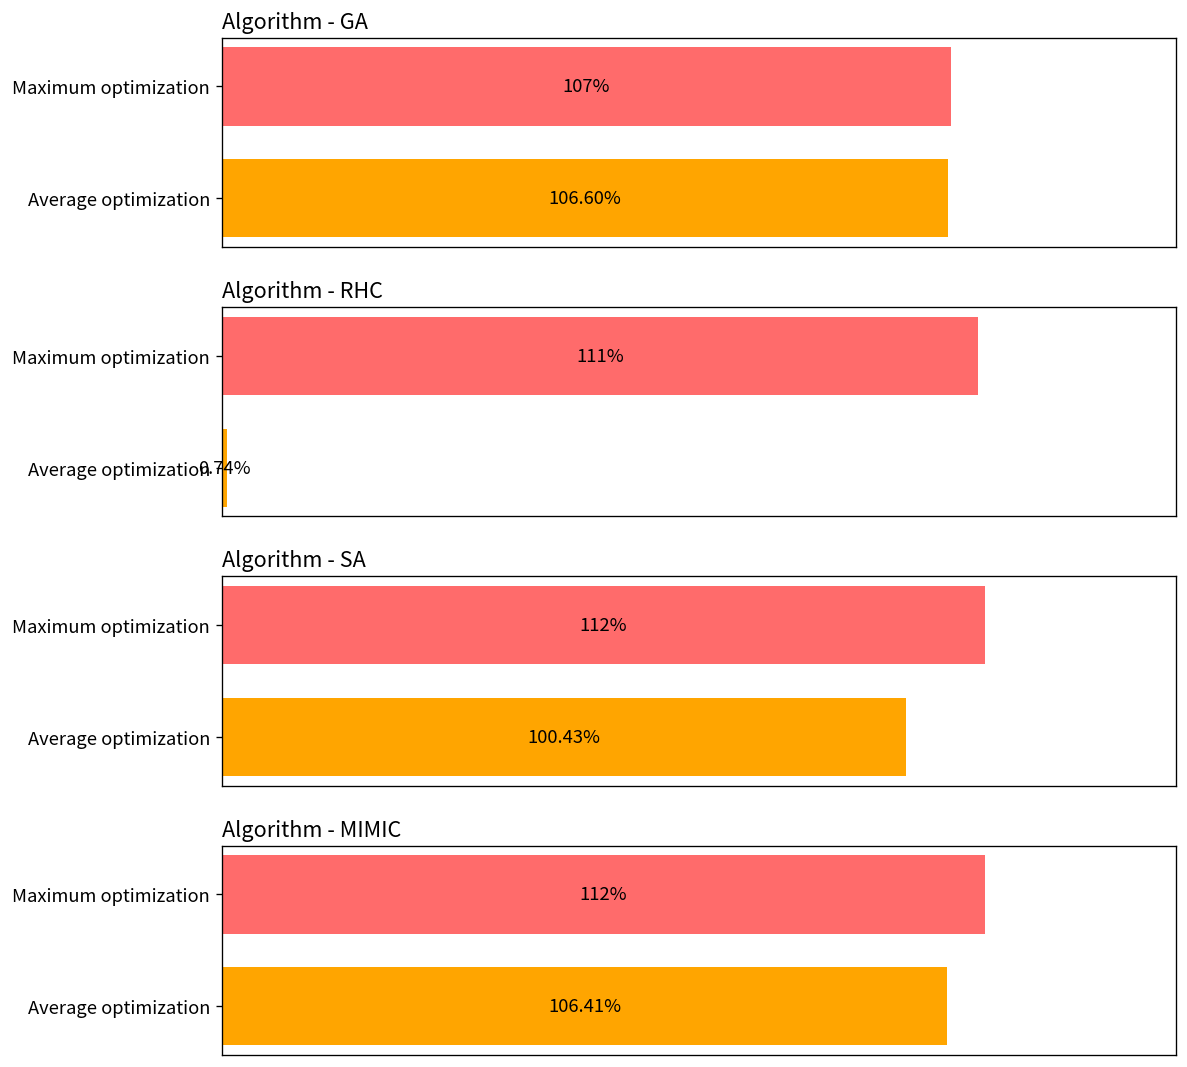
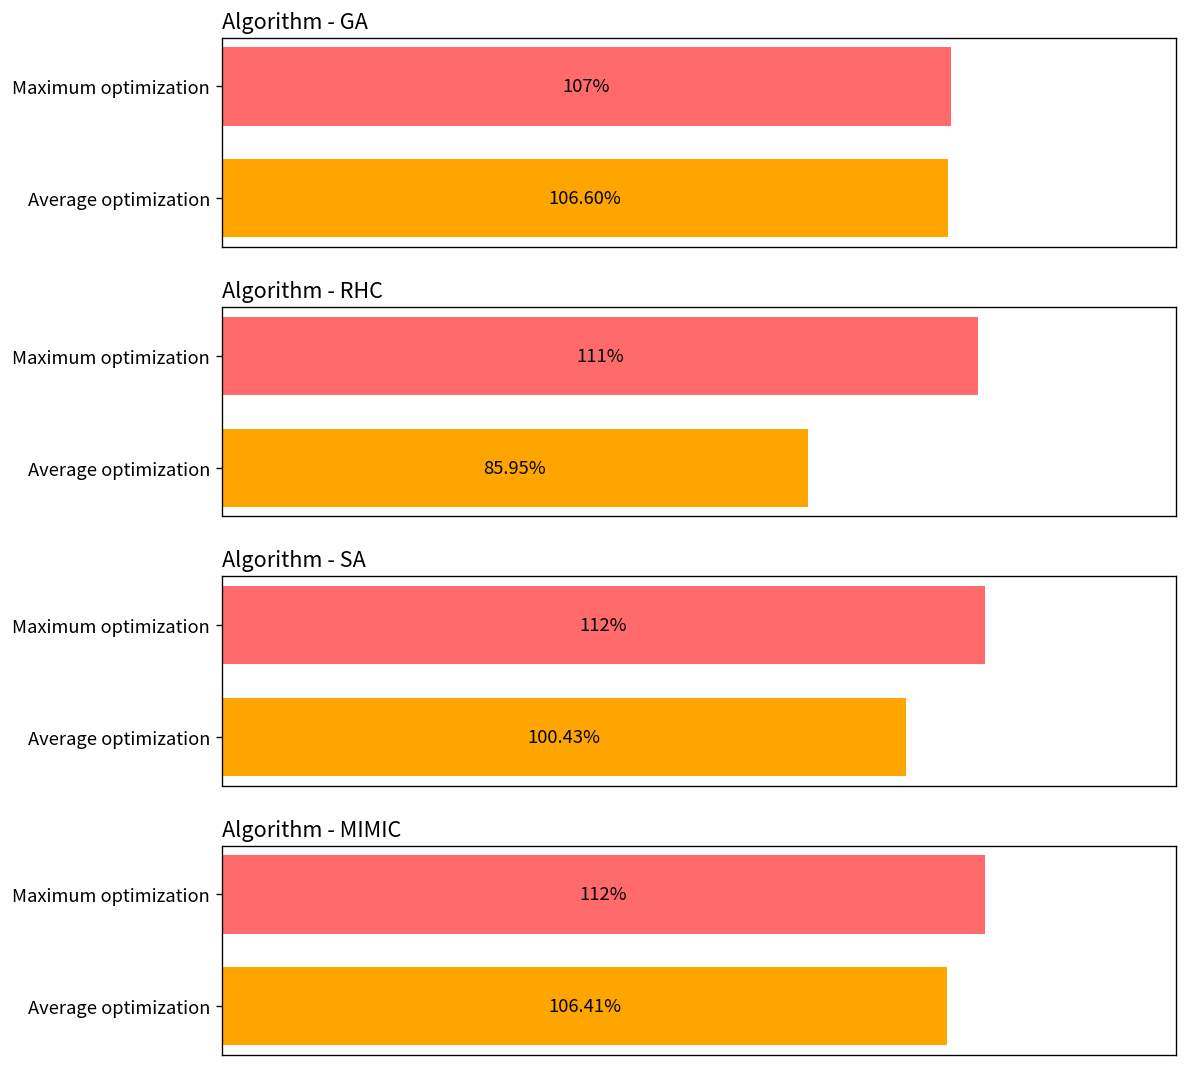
  {
    "Algorithm - GA": {
      "Maximum optimization": "107%",
      "Average optimization": "106.60%"
    },
    "Algorithm - RHC": {
      "Maximum optimization": "111%",
-     "Average optimization": "0.74%"
+     "Average optimization": "85.95%"
    },
    "Algorithm - SA": {
      "Maximum optimization": "112%",
      "Average optimization": "100.43%"
    },
    "Algorithm - MIMIC": {
      "Maximum optimization": "112%",
      "Average optimization": "106.41%"
    }
  }
